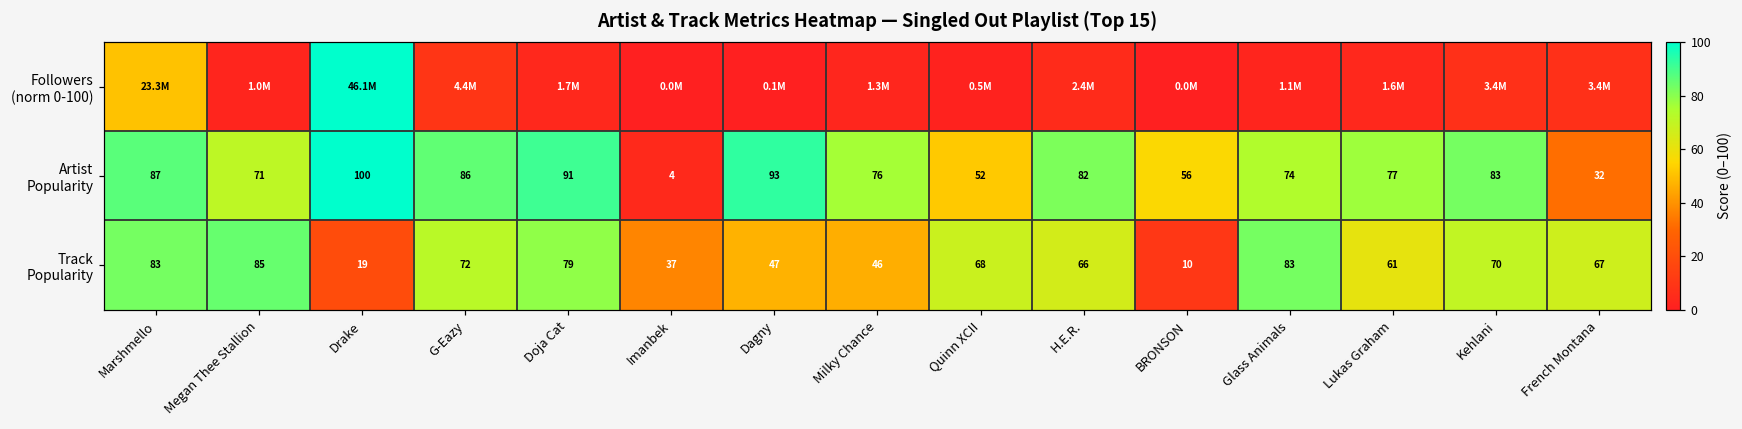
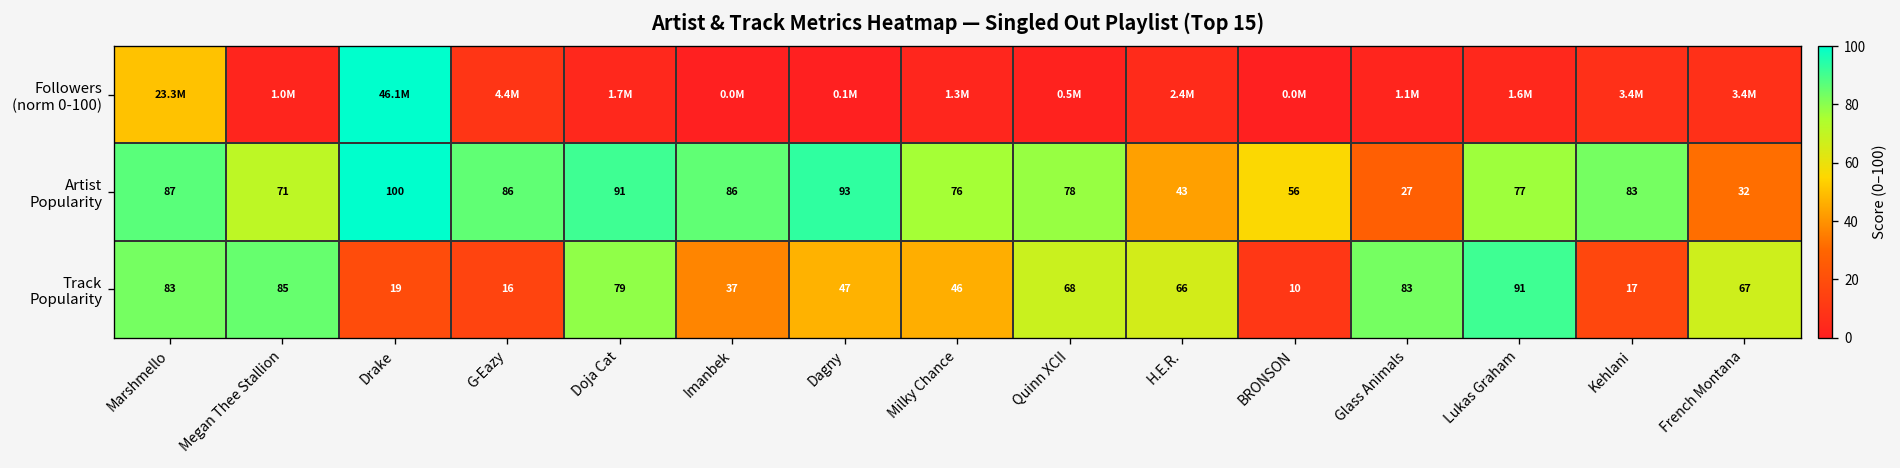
  {
    "Followers (norm 0-100)": {
      "Marshmello": "23.3M",
      "Megan Thee Stallion": "1.0M",
      "Drake": "46.1M",
      "G-Eazy": "4.4M",
      "Doja Cat": "1.7M",
      "Imanbek": "0.0M",
      "Dagny": "0.1M",
      "Milky Chance": "1.3M",
      "Quinn XCII": "0.5M",
      "H.E.R.": "2.4M",
      "BRONSON": "0.0M",
      "Glass Animals": "1.1M",
      "Lukas Graham": "1.6M",
      "Kehlani": "3.4M",
      "French Montana": "3.4M"
    },
    "Artist Popularity": {
      "Marshmello": "87",
      "Megan Thee Stallion": "71",
      "Drake": "100",
      "G-Eazy": "86",
      "Doja Cat": "91",
-     "Imanbek": "4",
+     "Imanbek": "86",
      "Dagny": "93",
      "Milky Chance": "76",
-     "Quinn XCII": "52",
-     "H.E.R.": "82",
+     "Quinn XCII": "78",
+     "H.E.R.": "43",
      "BRONSON": "56",
-     "Glass Animals": "74",
+     "Glass Animals": "27",
      "Lukas Graham": "77",
      "Kehlani": "83",
      "French Montana": "32"
    },
    "Track Popularity": {
      "Marshmello": "83",
      "Megan Thee Stallion": "85",
      "Drake": "19",
-     "G-Eazy": "72",
+     "G-Eazy": "16",
      "Doja Cat": "79",
      "Imanbek": "37",
      "Dagny": "47",
      "Milky Chance": "46",
      "Quinn XCII": "68",
      "H.E.R.": "66",
      "BRONSON": "10",
      "Glass Animals": "83",
-     "Lukas Graham": "61",
-     "Kehlani": "70",
+     "Lukas Graham": "91",
+     "Kehlani": "17",
      "French Montana": "67"
    }
  }
